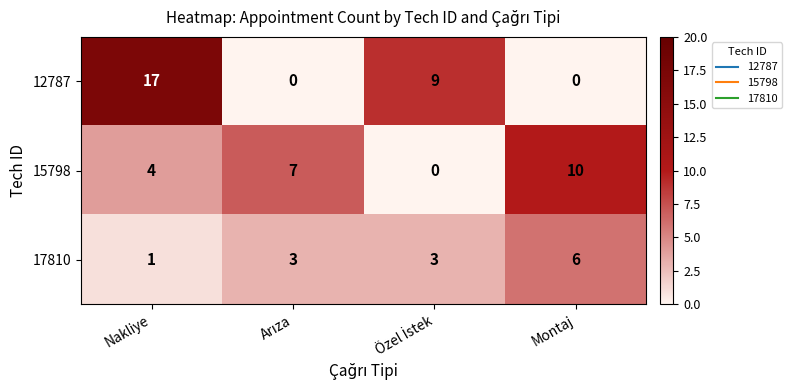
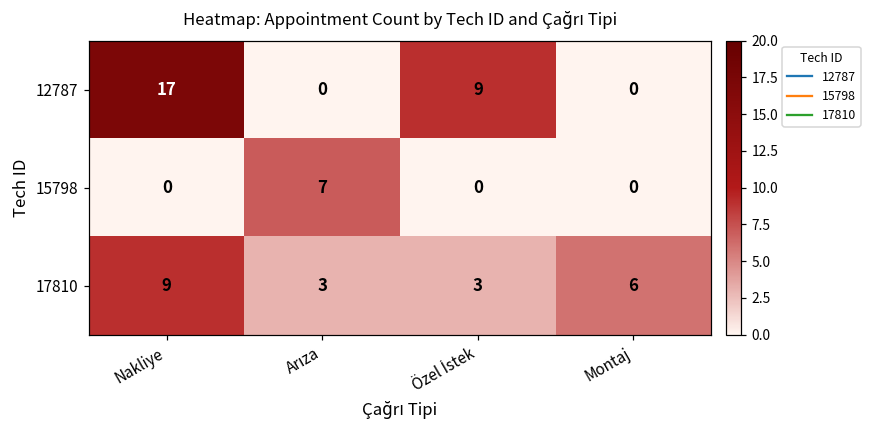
  {
    "12787": {
      "Nakliye": 17,
      "Arıza": 0,
      "Özel İstek": 9,
      "Montaj": 0
    },
    "15798": {
-     "Nakliye": 4,
+     "Nakliye": 0,
      "Arıza": 7,
      "Özel İstek": 0,
-     "Montaj": 10
+     "Montaj": 0
    },
    "17810": {
-     "Nakliye": 1,
+     "Nakliye": 9,
      "Arıza": 3,
      "Özel İstek": 3,
      "Montaj": 6
    }
  }
